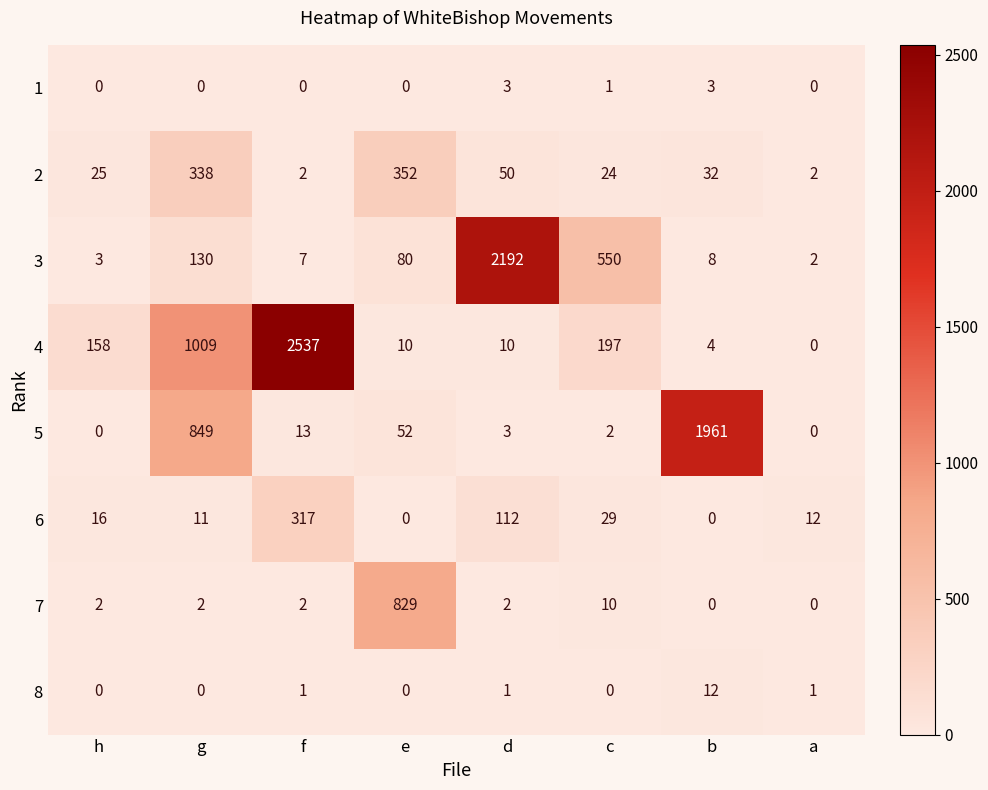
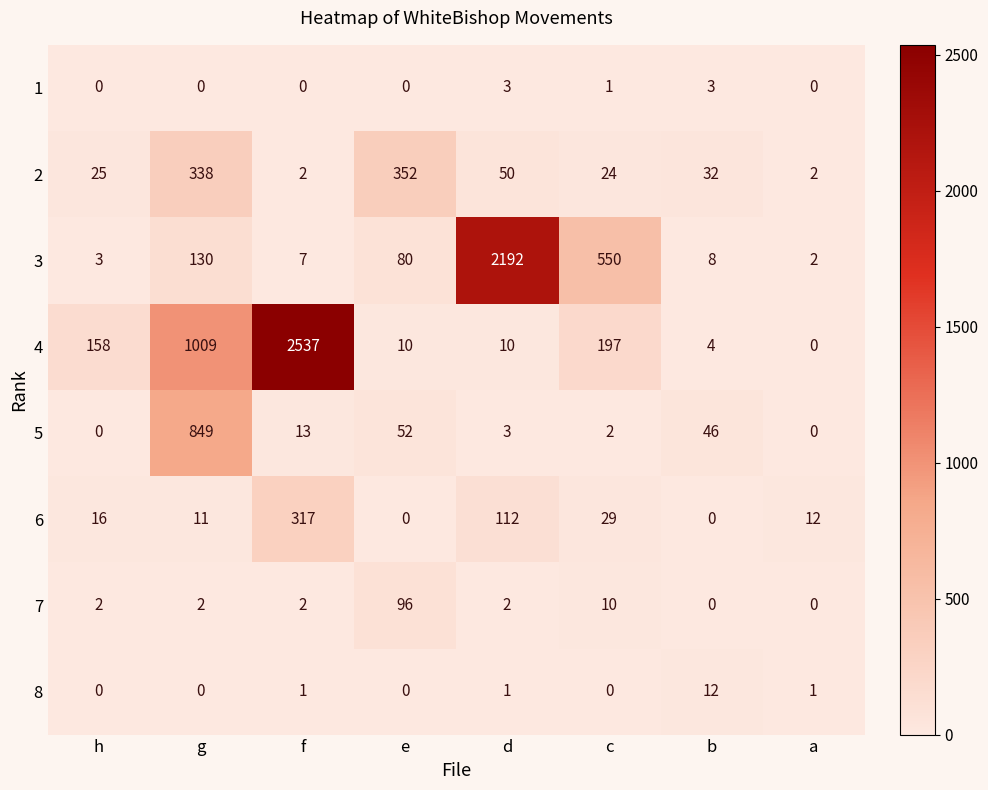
  {
    "1": {
      "h": 0,
      "g": 0,
      "f": 0,
      "e": 0,
      "d": 3,
      "c": 1,
      "b": 3,
      "a": 0
    },
    "2": {
      "h": 25,
      "g": 338,
      "f": 2,
      "e": 352,
      "d": 50,
      "c": 24,
      "b": 32,
      "a": 2
    },
    "3": {
      "h": 3,
      "g": 130,
      "f": 7,
      "e": 80,
      "d": 2192,
      "c": 550,
      "b": 8,
      "a": 2
    },
    "4": {
      "h": 158,
      "g": 1009,
      "f": 2537,
      "e": 10,
      "d": 10,
      "c": 197,
      "b": 4,
      "a": 0
    },
    "5": {
      "h": 0,
      "g": 849,
      "f": 13,
      "e": 52,
      "d": 3,
      "c": 2,
-     "b": 1961,
+     "b": 46,
      "a": 0
    },
    "6": {
      "h": 16,
      "g": 11,
      "f": 317,
      "e": 0,
      "d": 112,
      "c": 29,
      "b": 0,
      "a": 12
    },
    "7": {
      "h": 2,
      "g": 2,
      "f": 2,
-     "e": 829,
+     "e": 96,
      "d": 2,
      "c": 10,
      "b": 0,
      "a": 0
    },
    "8": {
      "h": 0,
      "g": 0,
      "f": 1,
      "e": 0,
      "d": 1,
      "c": 0,
      "b": 12,
      "a": 1
    }
  }
